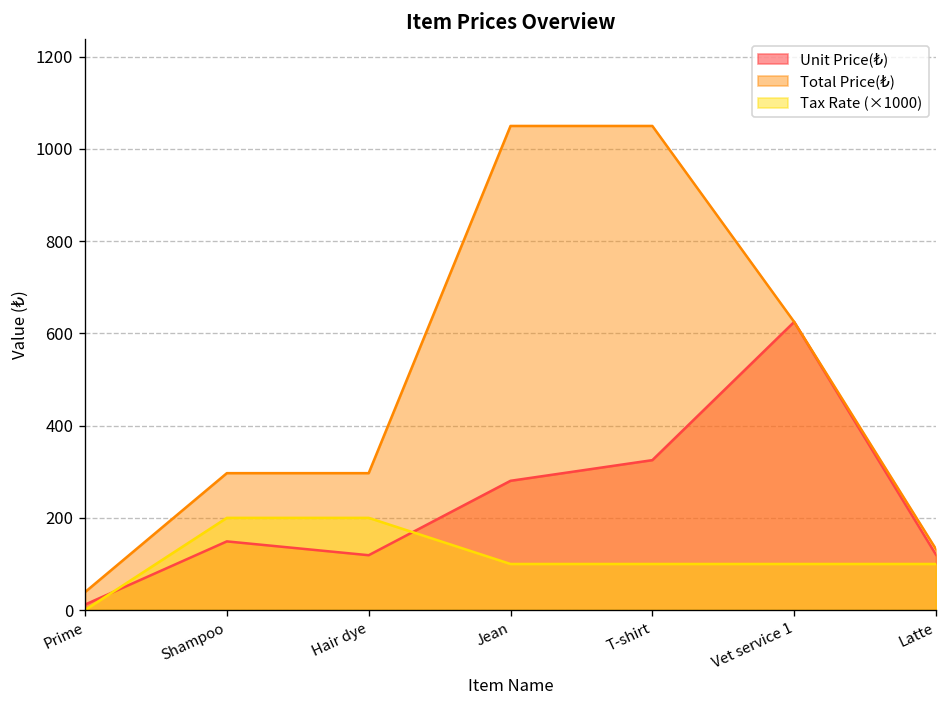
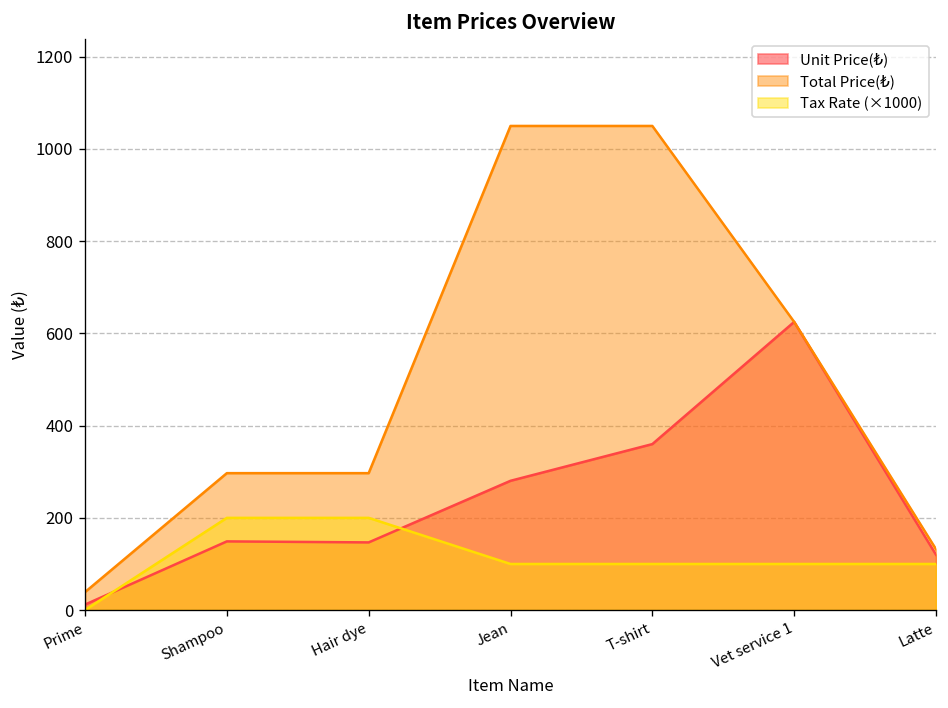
  {
    "Unit Price(₺)": {
      "Prime": 10,
      "Shampoo": 150,
-     "Hair dye": 120,
+     "Hair dye": 150,
      "Jean": 280,
-     "T-shirt": 330,
+     "T-shirt": 360,
      "Latte": 120
    }
  }
